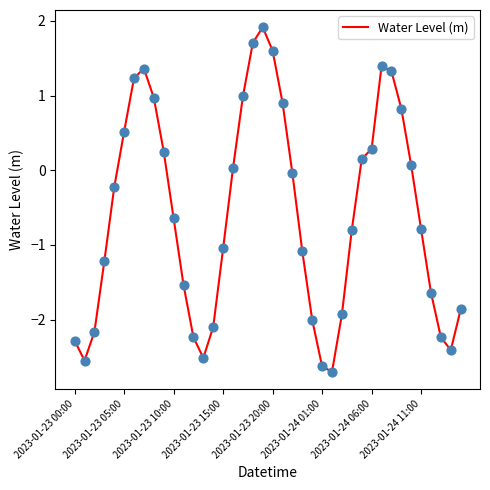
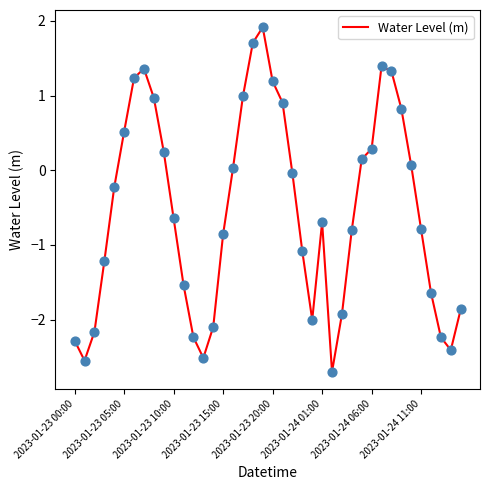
  {
    "2023-01-23 00:00": -2.3,
    "2023-01-23 05:00": 0.5,
    "2023-01-23 10:00": -0.6,
-   "2023-01-23 15:00": -1.0,
-   "2023-01-23 20:00": 1.6,
-   "2023-01-24 01:00": -2.6,
+   "2023-01-23 15:00": -0.9,
+   "2023-01-23 20:00": 1.2,
+   "2023-01-24 01:00": -0.7,
    "2023-01-24 06:00": 0.3,
    "2023-01-24 11:00": -0.8
  }
